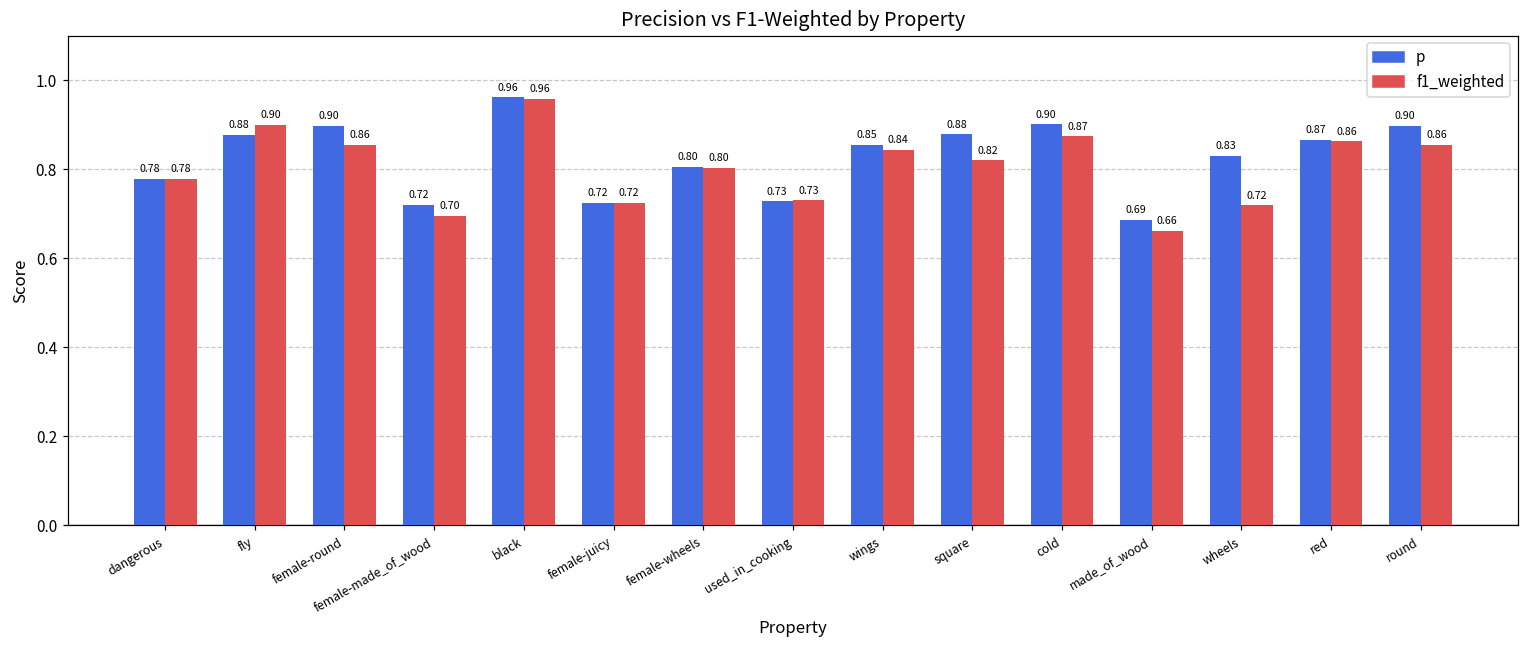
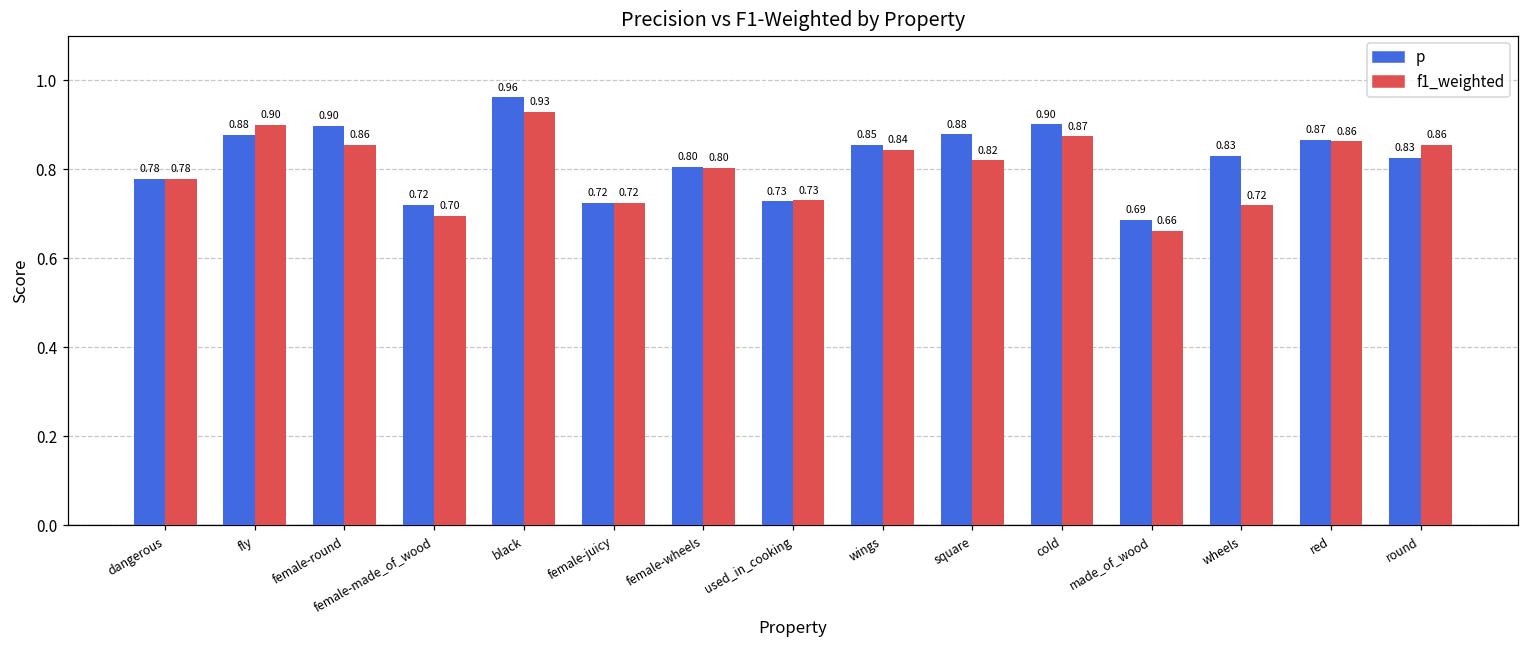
  {
    "p": {
      "dangerous": 0.78,
      "fly": 0.88,
      "female-round": 0.90,
      "female-made_of_wood": 0.72,
      "black": 0.96,
      "female-juicy": 0.72,
      "female-wheels": 0.80,
      "used_in_cooking": 0.73,
      "wings": 0.85,
      "square": 0.88,
      "cold": 0.90,
      "made_of_wood": 0.69,
      "wheels": 0.83,
      "red": 0.87,
-     "round": 0.90
+     "round": 0.83
    },
    "f1_weighted": {
      "dangerous": 0.78,
      "fly": 0.90,
      "female-round": 0.86,
      "female-made_of_wood": 0.70,
-     "black": 0.96,
+     "black": 0.93,
      "female-juicy": 0.72,
      "female-wheels": 0.80,
      "used_in_cooking": 0.73,
      "wings": 0.84,
      "square": 0.82,
      "cold": 0.87,
      "made_of_wood": 0.66,
      "wheels": 0.72,
      "red": 0.86,
      "round": 0.86
    }
  }
